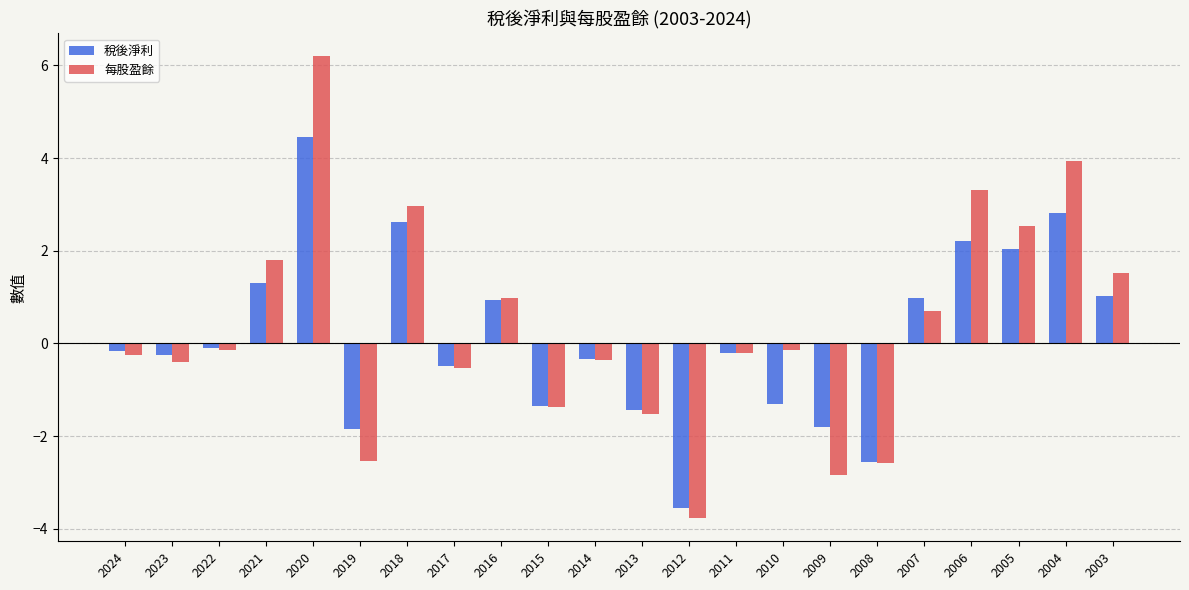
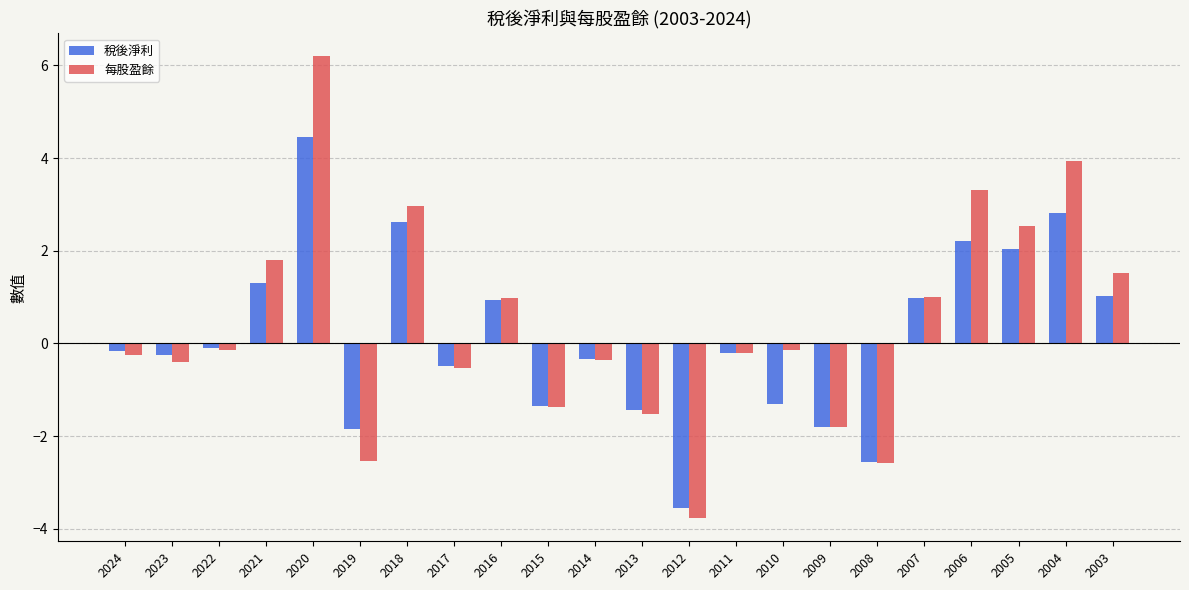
  {
    "稅後淨利": {
      "2024": -0.2,
      "2023": -0.3,
      "2022": -0.1,
      "2021": 1.3,
      "2020": 4.5,
      "2019": -1.8,
      "2018": 2.6,
      "2017": -0.5,
      "2016": 0.9,
      "2015": -1.3,
      "2014": -0.3,
      "2013": -1.4,
      "2012": -3.6,
      "2011": -0.2,
      "2010": -1.3,
      "2009": -1.8,
      "2008": -2.6,
      "2007": 1.0,
      "2006": 2.2,
      "2005": 2.0,
      "2004": 2.8,
      "2003": 1.0
    },
    "每股盈餘": {
      "2024": -0.2,
      "2023": -0.4,
      "2022": -0.1,
      "2021": 1.8,
      "2020": 6.2,
      "2019": -2.5,
      "2018": 3.0,
      "2017": -0.5,
      "2016": 1.0,
      "2015": -1.4,
      "2014": -0.4,
      "2013": -1.5,
      "2012": -3.8,
      "2011": -0.2,
      "2010": -0.2,
-     "2009": -2.8,
+     "2009": -1.8,
      "2008": -2.6,
-     "2007": 0.7,
+     "2007": 1.0,
      "2006": 3.3,
      "2005": 2.5,
      "2004": 3.9,
      "2003": 1.5
    }
  }
